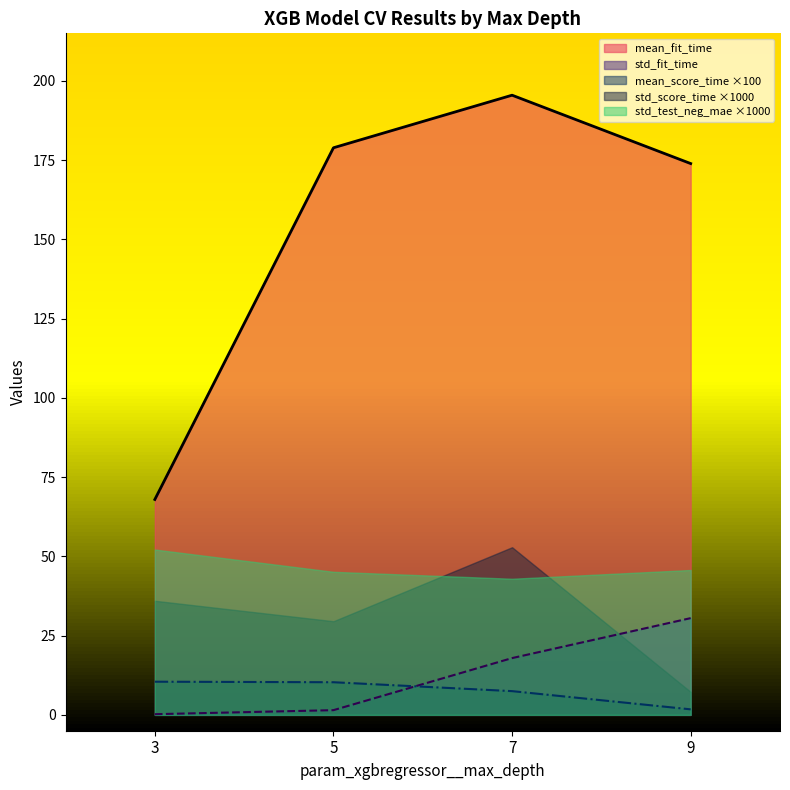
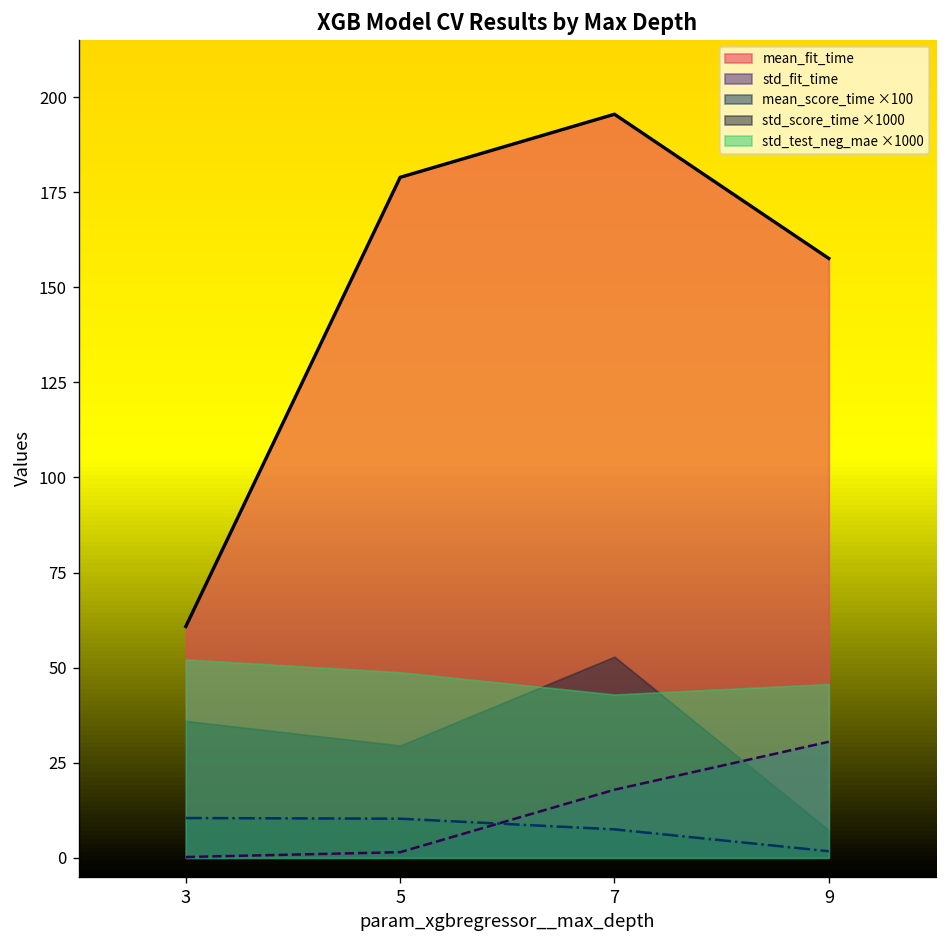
  {
    "mean_fit_time": {
-     "3": 68,
+     "3": 61,
      "5": 179,
      "7": 195,
-     "9": 174
+     "9": 158
    },
    "std_test_neg_mae ×1000": {
      "3": 52,
-     "5": 45,
+     "5": 49,
      "7": 43,
      "9": 46
    }
  }
